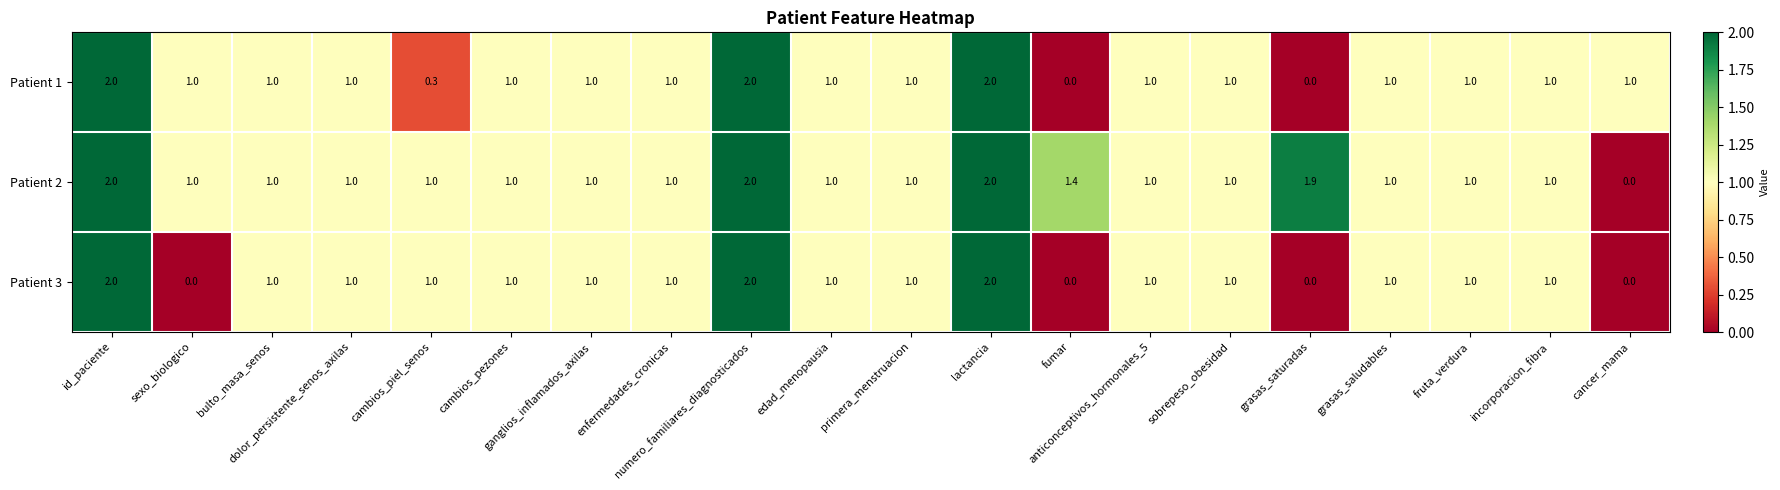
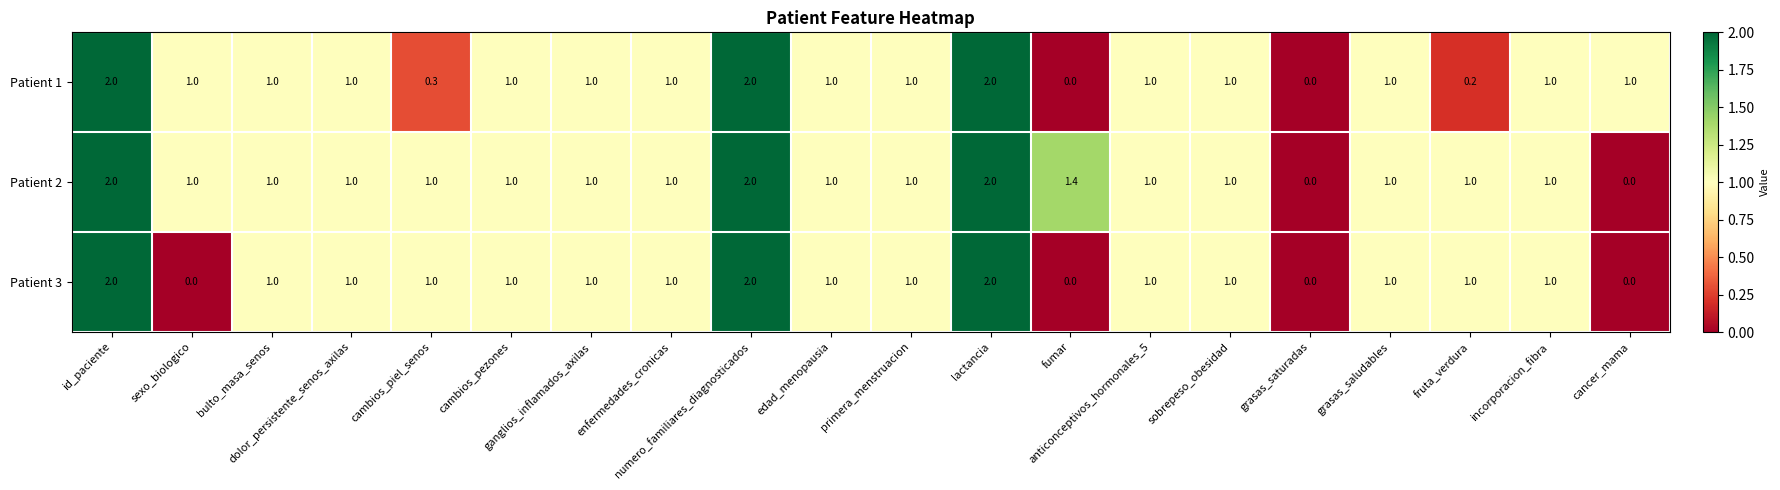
  {
    "Patient 1": {
      "id_paciente": 2.0,
      "sexo_biologico": 1.0,
      "bulto_masa_senos": 1.0,
      "dolor_persistente_senos_axilas": 1.0,
      "cambios_piel_senos": 0.3,
      "cambios_pezones": 1.0,
      "ganglios_inflamados_axilas": 1.0,
      "enfermedades_cronicas": 1.0,
      "numero_familiares_diagnosticados": 2.0,
      "edad_menopausia": 1.0,
      "primera_menstruacion": 1.0,
      "lactancia": 2.0,
      "fumar": 0.0,
      "anticonceptivos_hormonales_5": 1.0,
      "sobrepeso_obesidad": 1.0,
      "grasas_saturadas": 0.0,
      "grasas_saludables": 1.0,
-     "fruta_verdura": 1.0,
+     "fruta_verdura": 0.2,
      "incorporacion_fibra": 1.0,
      "cancer_mama": 1.0
    },
    "Patient 2": {
      "id_paciente": 2.0,
      "sexo_biologico": 1.0,
      "bulto_masa_senos": 1.0,
      "dolor_persistente_senos_axilas": 1.0,
      "cambios_piel_senos": 1.0,
      "cambios_pezones": 1.0,
      "ganglios_inflamados_axilas": 1.0,
      "enfermedades_cronicas": 1.0,
      "numero_familiares_diagnosticados": 2.0,
      "edad_menopausia": 1.0,
      "primera_menstruacion": 1.0,
      "lactancia": 2.0,
      "fumar": 1.4,
      "anticonceptivos_hormonales_5": 1.0,
      "sobrepeso_obesidad": 1.0,
-     "grasas_saturadas": 1.9,
+     "grasas_saturadas": 0.0,
      "grasas_saludables": 1.0,
      "fruta_verdura": 1.0,
      "incorporacion_fibra": 1.0,
      "cancer_mama": 0.0
    },
    "Patient 3": {
      "id_paciente": 2.0,
      "sexo_biologico": 0.0,
      "bulto_masa_senos": 1.0,
      "dolor_persistente_senos_axilas": 1.0,
      "cambios_piel_senos": 1.0,
      "cambios_pezones": 1.0,
      "ganglios_inflamados_axilas": 1.0,
      "enfermedades_cronicas": 1.0,
      "numero_familiares_diagnosticados": 2.0,
      "edad_menopausia": 1.0,
      "primera_menstruacion": 1.0,
      "lactancia": 2.0,
      "fumar": 0.0,
      "anticonceptivos_hormonales_5": 1.0,
      "sobrepeso_obesidad": 1.0,
      "grasas_saturadas": 0.0,
      "grasas_saludables": 1.0,
      "fruta_verdura": 1.0,
      "incorporacion_fibra": 1.0,
      "cancer_mama": 0.0
    }
  }
